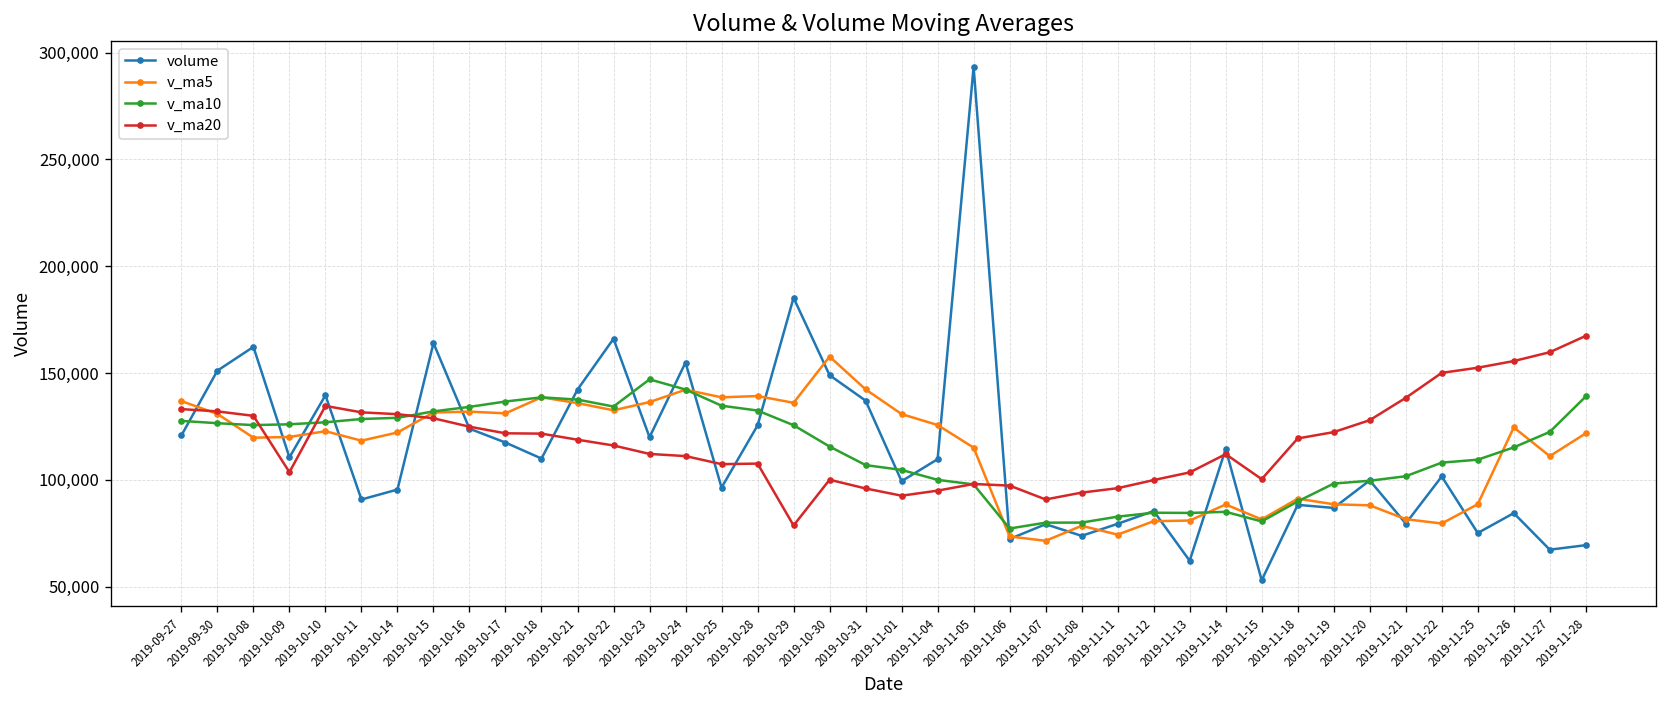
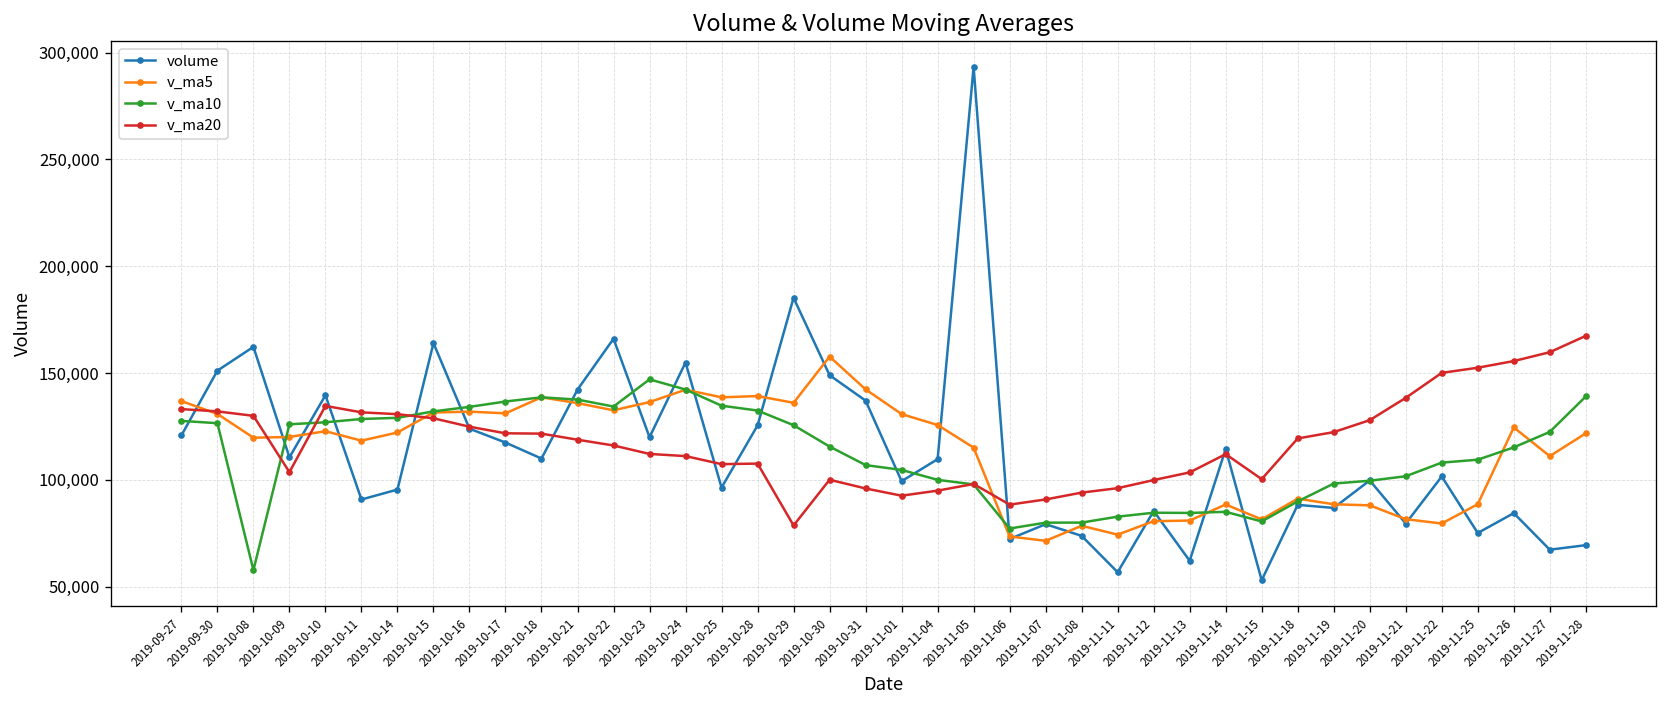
  {
    "volume": {
      "2019-09-27": "121,000",
      "2019-09-30": "151,000",
      "2019-10-08": "162,000",
      "2019-10-09": "111,000",
      "2019-10-10": "140,000",
      "2019-10-11": "91,000",
      "2019-10-14": "95,000",
      "2019-10-15": "164,000",
      "2019-10-17": "117,000",
      "2019-10-18": "110,000",
      "2019-10-21": "142,000",
      "2019-10-22": "166,000",
      "2019-10-23": "120,000",
      "2019-10-24": "155,000",
      "2019-10-25": "96,000",
      "2019-10-28": "126,000",
      "2019-10-29": "185,000",
      "2019-10-30": "149,000",
      "2019-10-31": "137,000",
      "2019-11-01": "99,000",
      "2019-11-04": "110,000",
      "2019-11-05": "293,000",
      "2019-11-08": "74,000",
-     "2019-11-11": "79,000",
+     "2019-11-11": "57,000",
      "2019-11-13": "62,000",
      "2019-11-14": "114,000",
      "2019-11-15": "53,000",
      "2019-11-18": "88,000",
      "2019-11-19": "87,000",
      "2019-11-21": "80,000",
      "2019-11-22": "102,000",
      "2019-11-25": "75,000",
      "2019-11-26": "84,000",
      "2019-11-27": "67,000",
      "2019-11-28": "69,000"
    },
    "v_ma5": {
      "2019-09-27": "137,000",
      "2019-10-08": "120,000",
      "2019-10-09": "120,000",
      "2019-10-10": "123,000",
      "2019-10-11": "118,000",
      "2019-10-14": "122,000",
      "2019-10-16": "132,000",
      "2019-10-17": "131,000",
      "2019-10-21": "136,000",
      "2019-10-22": "133,000",
      "2019-10-23": "136,000",
      "2019-10-25": "139,000",
      "2019-10-28": "139,000",
      "2019-10-29": "136,000",
      "2019-10-30": "158,000",
      "2019-10-31": "142,000",
      "2019-11-01": "131,000",
      "2019-11-04": "126,000",
      "2019-11-05": "115,000",
      "2019-11-07": "72,000",
      "2019-11-08": "79,000",
      "2019-11-11": "74,000",
      "2019-11-12": "81,000",
      "2019-11-13": "81,000",
      "2019-11-14": "89,000",
      "2019-11-19": "89,000",
      "2019-11-20": "88,000",
      "2019-11-21": "82,000",
      "2019-11-22": "80,000",
      "2019-11-25": "89,000",
      "2019-11-26": "125,000",
      "2019-11-27": "111,000",
      "2019-11-28": "122,000"
    },
    "v_ma10": {
      "2019-09-27": "128,000",
      "2019-09-30": "127,000",
-     "2019-10-08": "126,000",
+     "2019-10-08": "58,000",
      "2019-10-09": "126,000",
      "2019-10-10": "127,000",
      "2019-10-11": "129,000",
      "2019-10-14": "129,000",
      "2019-10-16": "134,000",
      "2019-10-17": "137,000",
      "2019-10-21": "138,000",
      "2019-10-22": "134,000",
      "2019-10-23": "147,000",
      "2019-10-25": "135,000",
      "2019-10-28": "132,000",
      "2019-10-29": "126,000",
      "2019-10-30": "116,000",
      "2019-10-31": "107,000",
      "2019-11-01": "105,000",
      "2019-11-04": "100,000",
      "2019-11-06": "77,000",
      "2019-11-08": "80,000",
      "2019-11-11": "83,000",
      "2019-11-13": "85,000",
      "2019-11-14": "85,000",
      "2019-11-19": "98,000",
      "2019-11-21": "102,000",
      "2019-11-22": "108,000",
      "2019-11-25": "109,000",
      "2019-11-26": "115,000",
      "2019-11-27": "122,000",
      "2019-11-28": "139,000"
    },
    "v_ma20": {
      "2019-09-27": "133,000",
      "2019-10-08": "130,000",
      "2019-10-09": "104,000",
      "2019-10-10": "135,000",
      "2019-10-11": "132,000",
      "2019-10-14": "131,000",
      "2019-10-15": "129,000",
      "2019-10-17": "122,000",
      "2019-10-18": "122,000",
      "2019-10-21": "119,000",
      "2019-10-22": "116,000",
      "2019-10-23": "112,000",
      "2019-10-24": "111,000",
      "2019-10-25": "107,000",
      "2019-10-28": "108,000",
      "2019-10-29": "79,000",
      "2019-10-30": "100,000",
      "2019-10-31": "96,000",
      "2019-11-01": "93,000",
      "2019-11-04": "95,000",
-     "2019-11-06": "97,000",
+     "2019-11-06": "88,000",
      "2019-11-07": "91,000",
      "2019-11-08": "94,000",
      "2019-11-11": "96,000",
      "2019-11-12": "100,000",
      "2019-11-13": "104,000",
      "2019-11-14": "112,000",
      "2019-11-15": "100,000",
      "2019-11-18": "119,000",
      "2019-11-19": "122,000",
      "2019-11-20": "128,000",
      "2019-11-21": "138,000",
      "2019-11-22": "150,000",
      "2019-11-25": "153,000",
      "2019-11-26": "156,000",
      "2019-11-27": "160,000",
      "2019-11-28": "167,000"
    }
  }
